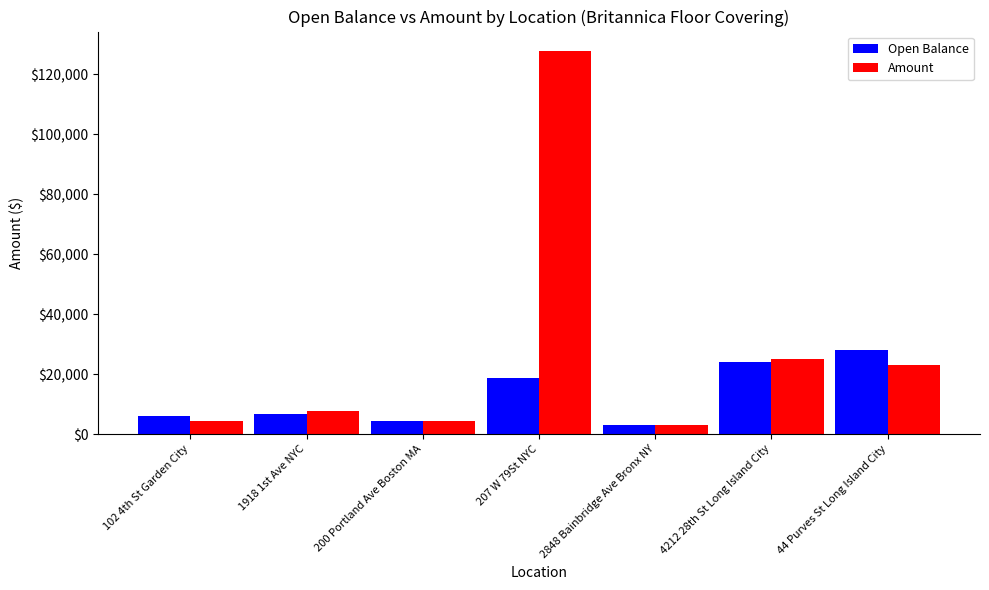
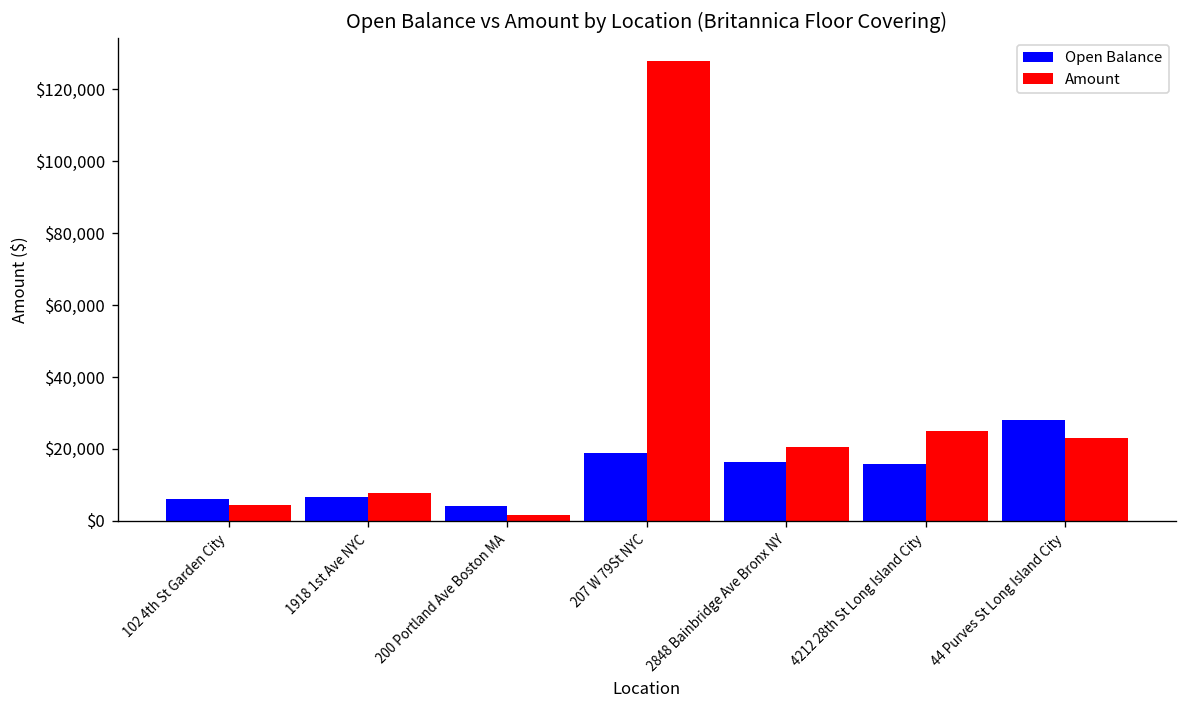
  {
    "Open Balance": {
      "102 4th St Garden City": "$6,000",
      "1918 1st Ave NYC": "$7,000",
      "200 Portland Ave Boston MA": "$4,000",
      "207 W 79St NYC": "$19,000",
-     "2848 Bainbridge Ave Bronx NY": "$3,000",
-     "4212 28th St Long Island City": "$24,000",
+     "2848 Bainbridge Ave Bronx NY": "$16,000",
+     "4212 28th St Long Island City": "$16,000",
      "44 Purves St Long Island City": "$28,000"
    },
    "Amount": {
      "102 4th St Garden City": "$4,000",
      "1918 1st Ave NYC": "$8,000",
-     "200 Portland Ave Boston MA": "$4,000",
+     "200 Portland Ave Boston MA": "$2,000",
      "207 W 79St NYC": "$128,000",
-     "2848 Bainbridge Ave Bronx NY": "$3,000",
+     "2848 Bainbridge Ave Bronx NY": "$21,000",
      "4212 28th St Long Island City": "$25,000",
      "44 Purves St Long Island City": "$23,000"
    }
  }
